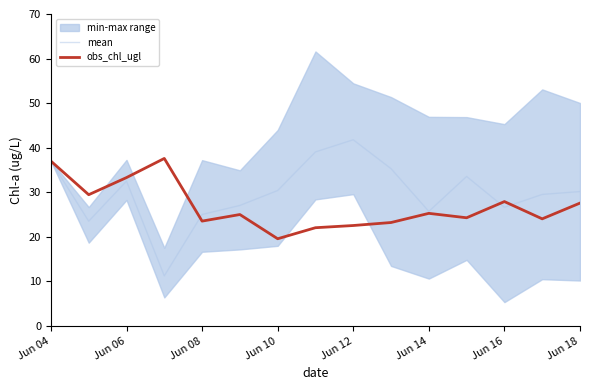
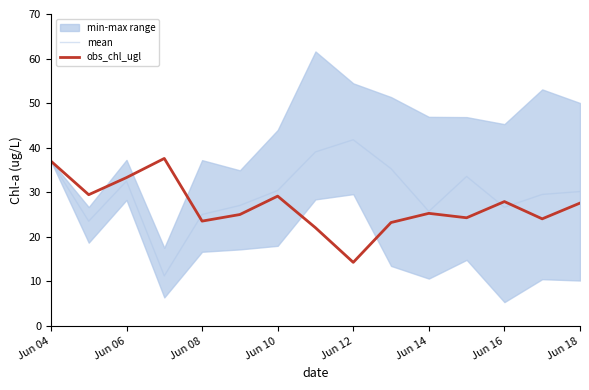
  {
    "obs_chl_ugl": {
      "Jun 06": 33,
      "Jun 08": 24,
-     "Jun 10": 20,
-     "Jun 12": 23,
+     "Jun 10": 29,
+     "Jun 12": 14,
      "Jun 16": 28,
      "Jun 18": 28
    }
  }
